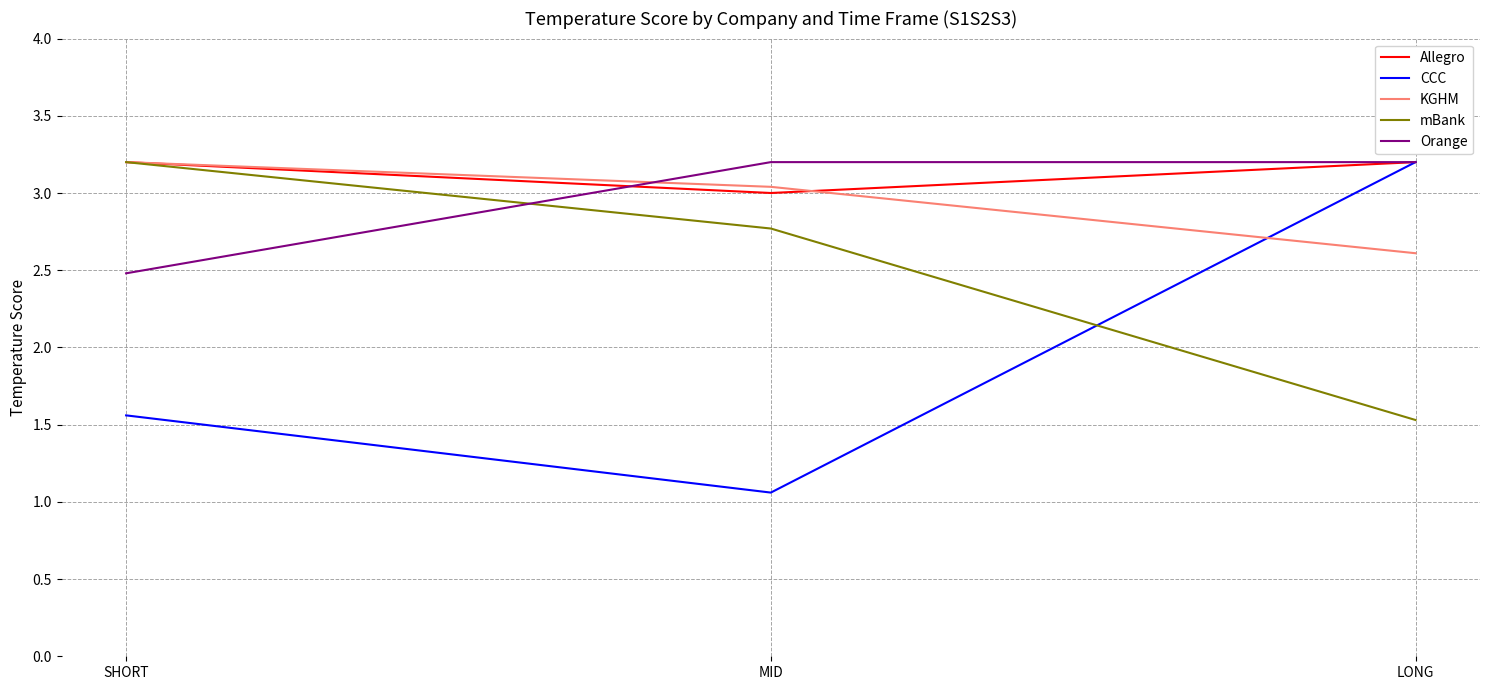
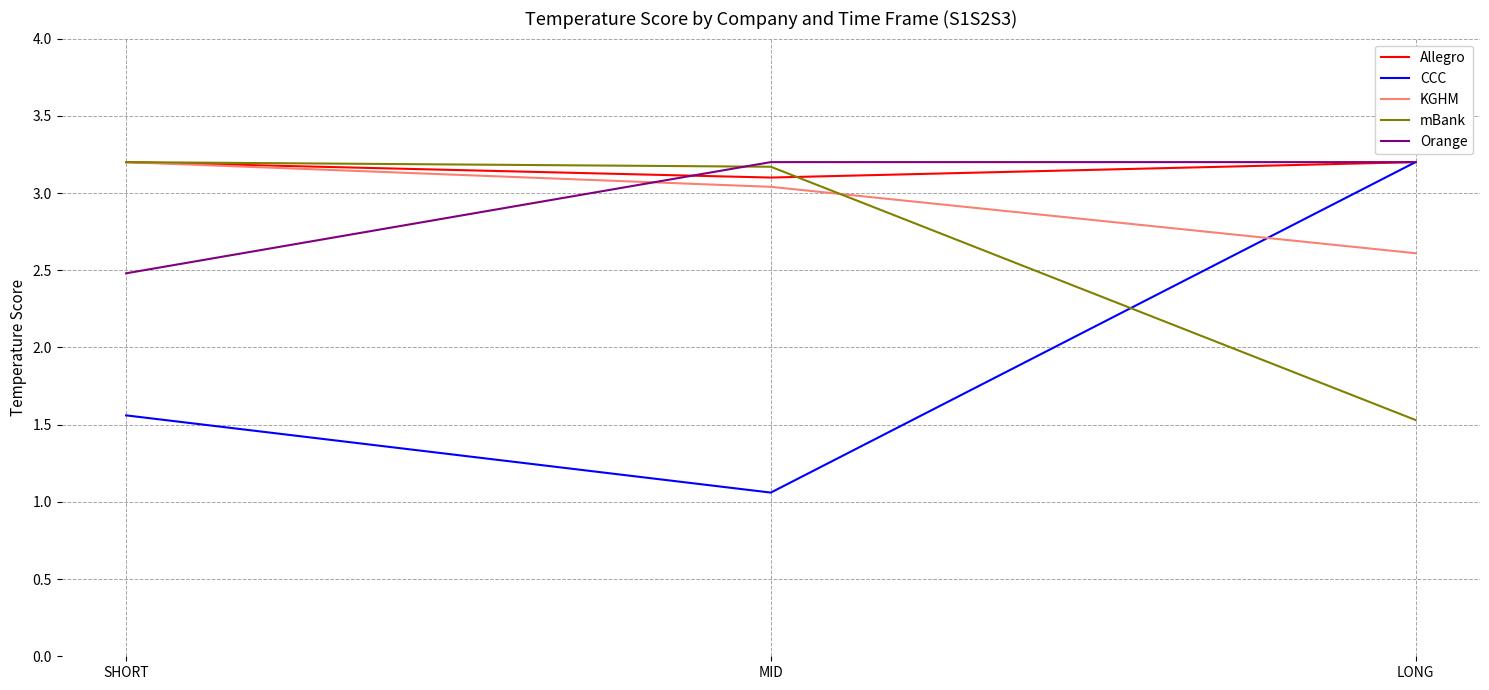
  {
    "Allegro": {
-     "MID": 3.0
+     "MID": 3.1
    },
    "CCC": {
      "SHORT": 1.56,
      "MID": 1.06
    },
    "KGHM": {
      "MID": 3.04,
      "LONG": 2.61
    },
    "mBank": {
-     "MID": 2.77,
+     "MID": 3.17,
      "LONG": 1.53
    },
    "Orange": {
      "SHORT": 2.48,
      "MID": 3.20
    }
  }
